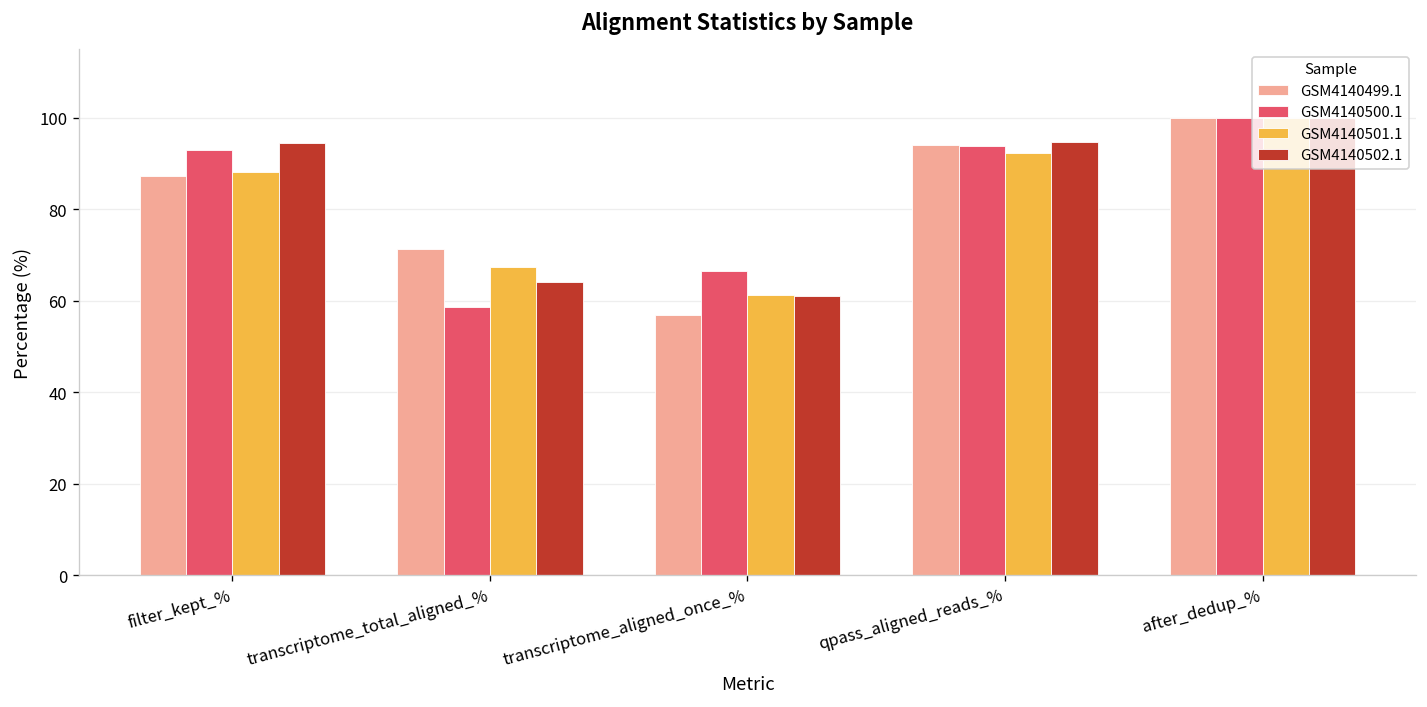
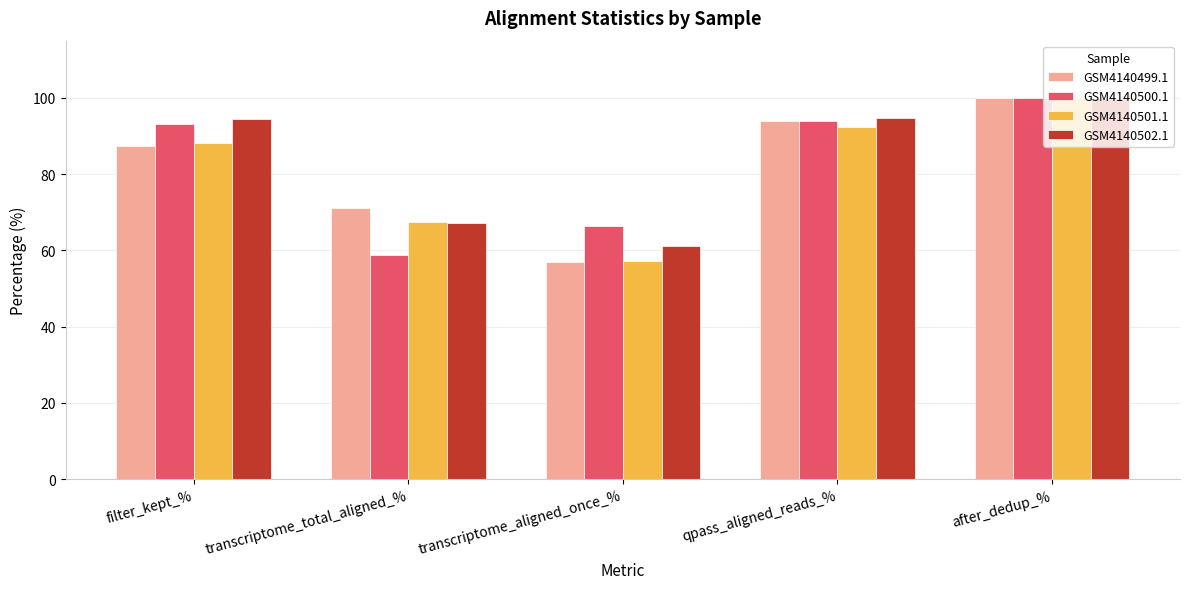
  {
    "GSM4140499.1": {
      "filter_kept_%": 87,
      "transcriptome_total_aligned_%": 71,
      "transcriptome_aligned_once_%": 57,
      "qpass_aligned_reads_%": 94,
      "after_dedup_%": 100
    },
    "GSM4140500.1": {
      "filter_kept_%": 93,
      "transcriptome_total_aligned_%": 59,
      "transcriptome_aligned_once_%": 66,
      "qpass_aligned_reads_%": 94,
      "after_dedup_%": 100
    },
    "GSM4140501.1": {
      "filter_kept_%": 88,
      "transcriptome_total_aligned_%": 67,
-     "transcriptome_aligned_once_%": 61,
+     "transcriptome_aligned_once_%": 57,
      "qpass_aligned_reads_%": 92
    },
    "GSM4140502.1": {
      "filter_kept_%": 94,
-     "transcriptome_total_aligned_%": 64,
+     "transcriptome_total_aligned_%": 67,
      "transcriptome_aligned_once_%": 61,
      "qpass_aligned_reads_%": 95
    }
  }
